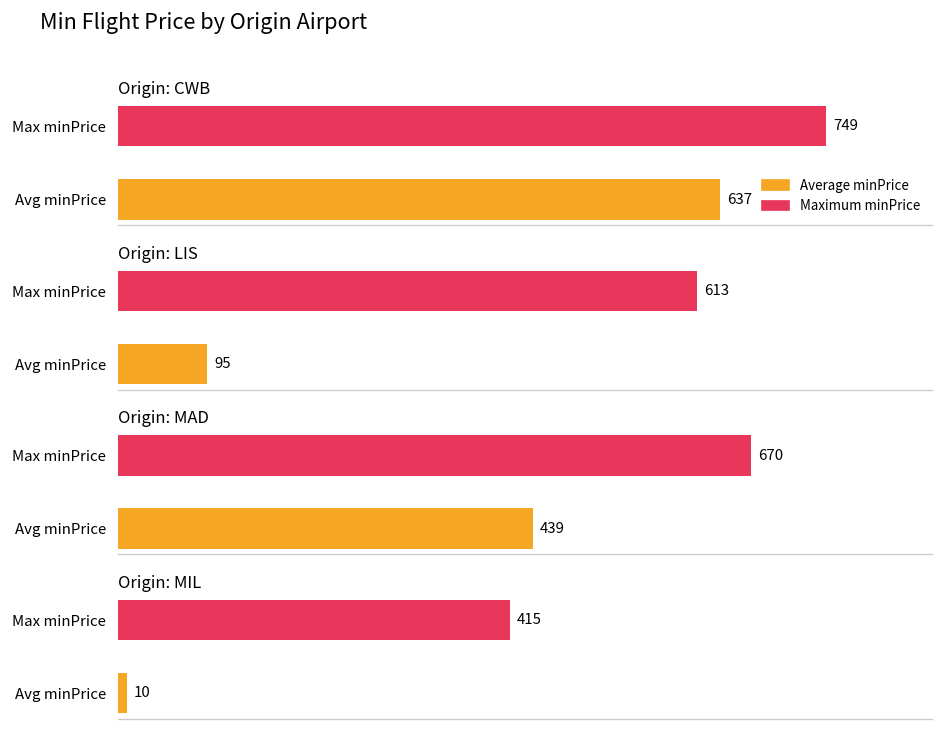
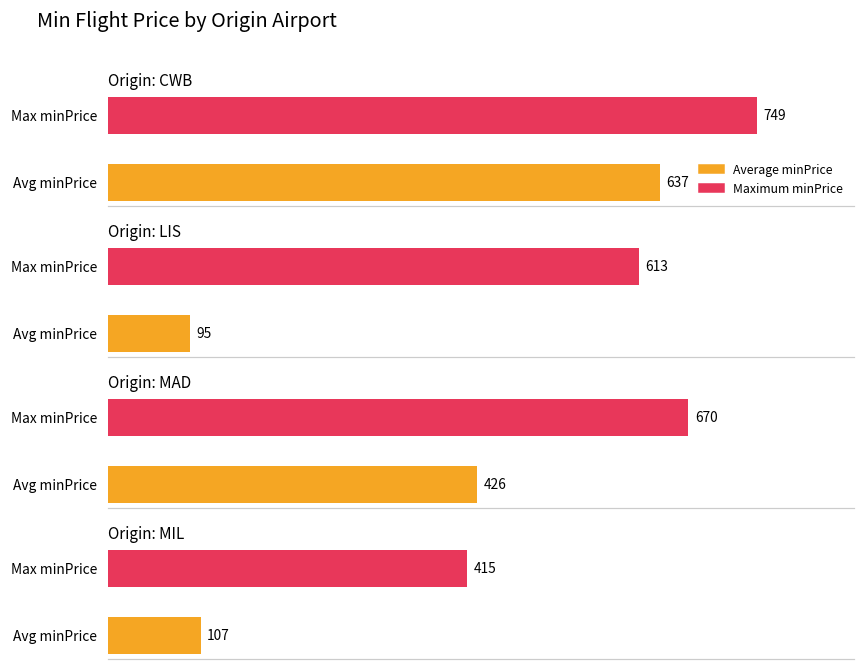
  {
    "Origin: CWB": {
      "Max minPrice": 749,
      "Avg minPrice": 637
    },
    "Origin: LIS": {
      "Max minPrice": 613,
      "Avg minPrice": 95
    },
    "Origin: MAD": {
      "Max minPrice": 670,
-     "Avg minPrice": 439
+     "Avg minPrice": 426
    },
    "Origin: MIL": {
      "Max minPrice": 415,
-     "Avg minPrice": 10
+     "Avg minPrice": 107
    }
  }
